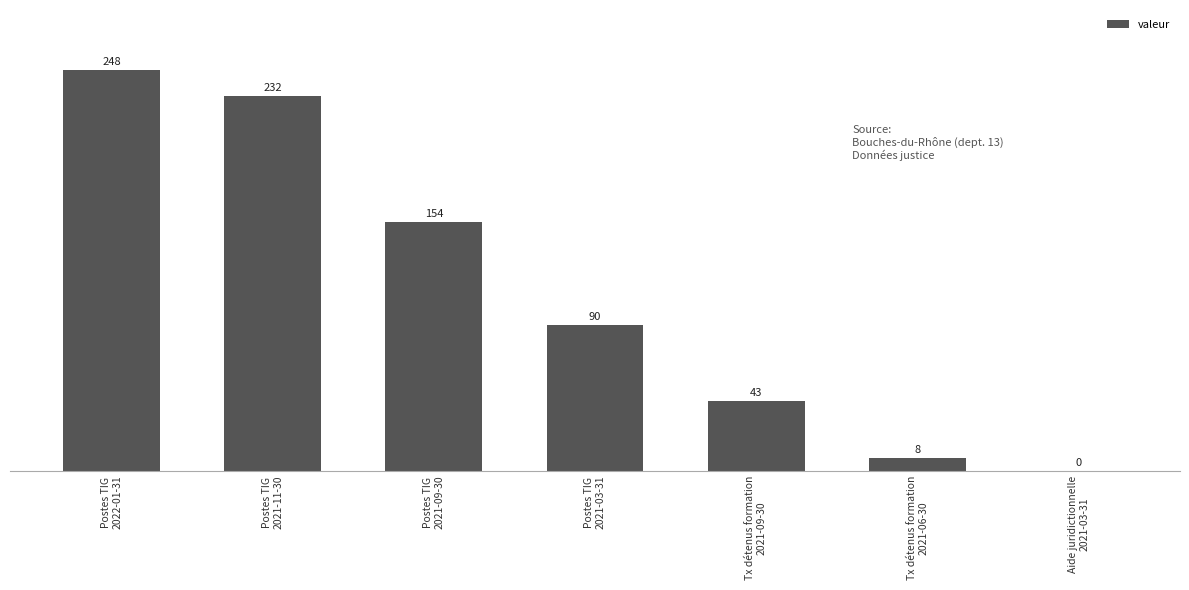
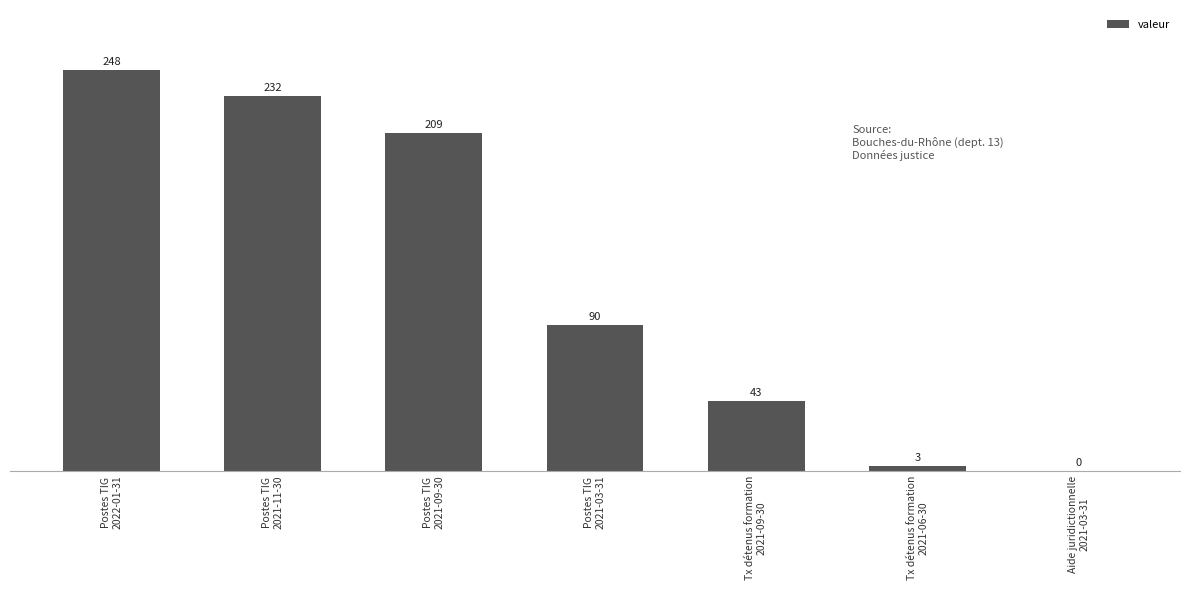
  {
    "Postes TIG 2022-01-31": 248,
    "Postes TIG 2021-11-30": 232,
-   "Postes TIG 2021-09-30": 154,
+   "Postes TIG 2021-09-30": 209,
    "Postes TIG 2021-03-31": 90,
    "Tx détenus formation 2021-09-30": 43,
-   "Tx détenus formation 2021-06-30": 8,
+   "Tx détenus formation 2021-06-30": 3,
    "Aide juridictionnelle 2021-03-31": 0
  }
